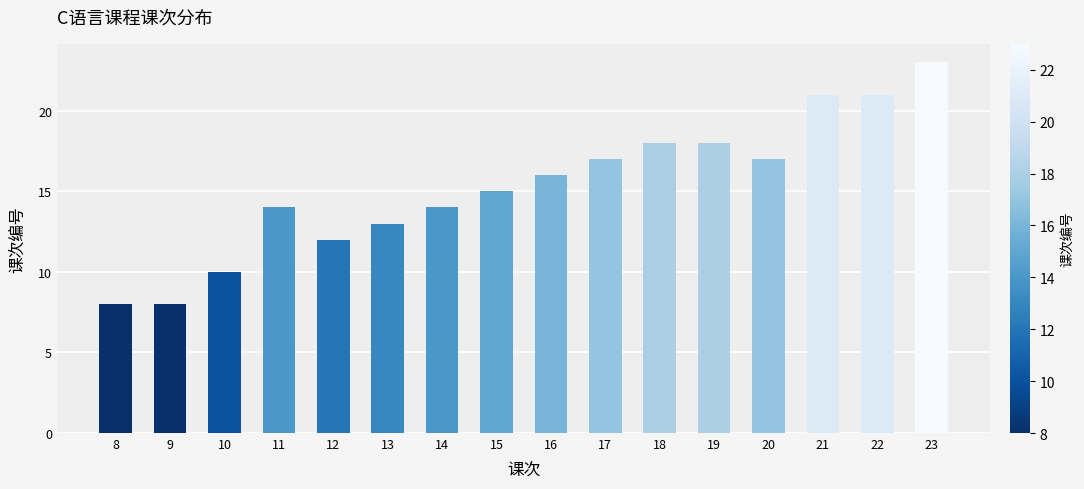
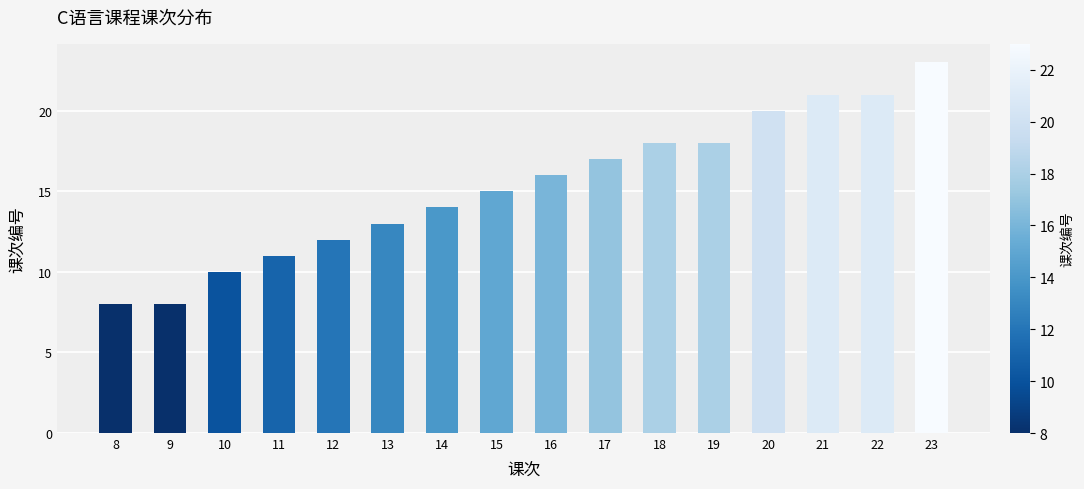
  {
    "8": 8,
    "9": 8,
    "10": 10,
-   "11": 14,
+   "11": 11,
    "12": 12,
    "13": 13,
    "14": 14,
    "15": 15,
    "16": 16,
    "17": 17,
    "18": 18,
    "19": 18,
-   "20": 17,
+   "20": 20,
    "21": 21,
    "22": 21,
    "23": 23
  }
